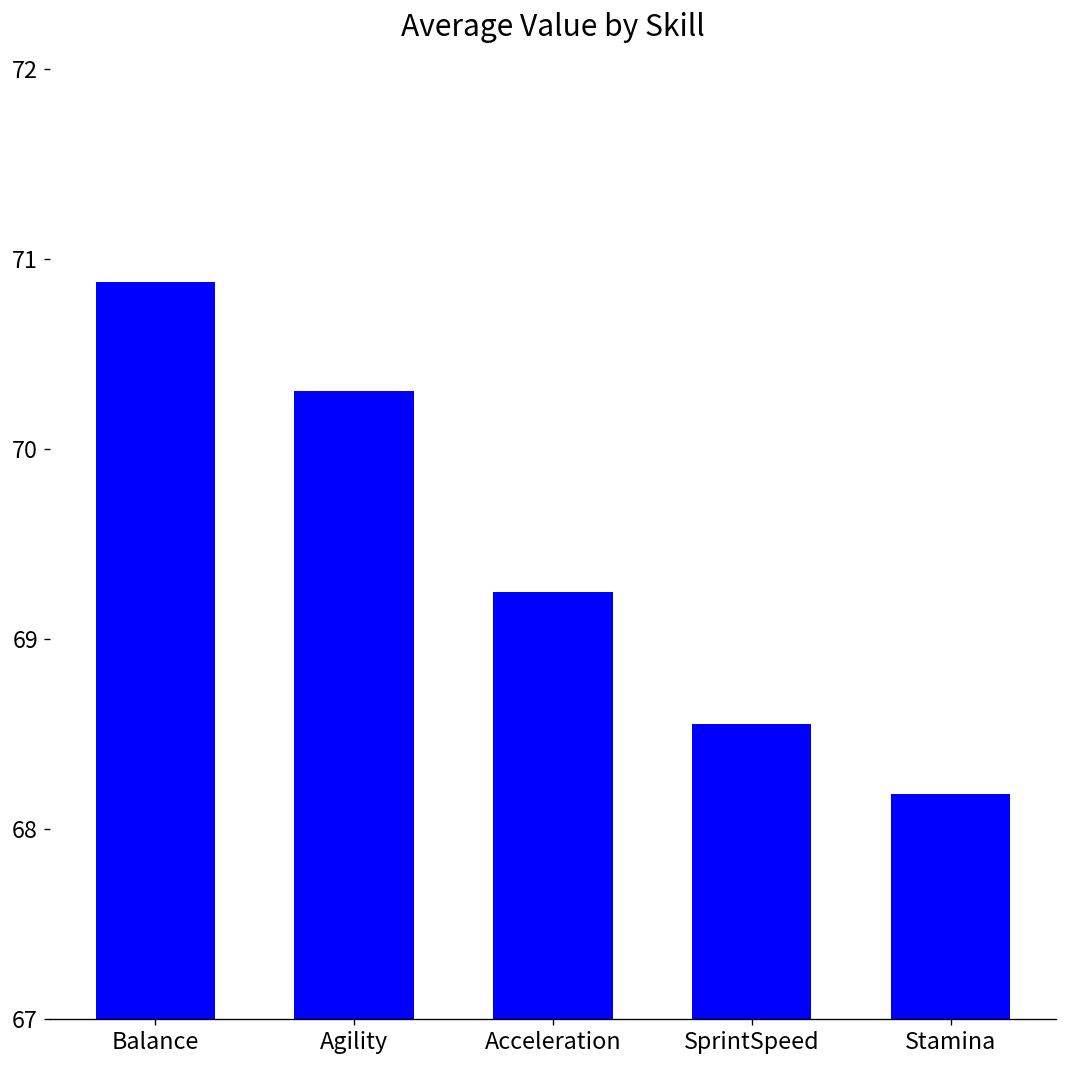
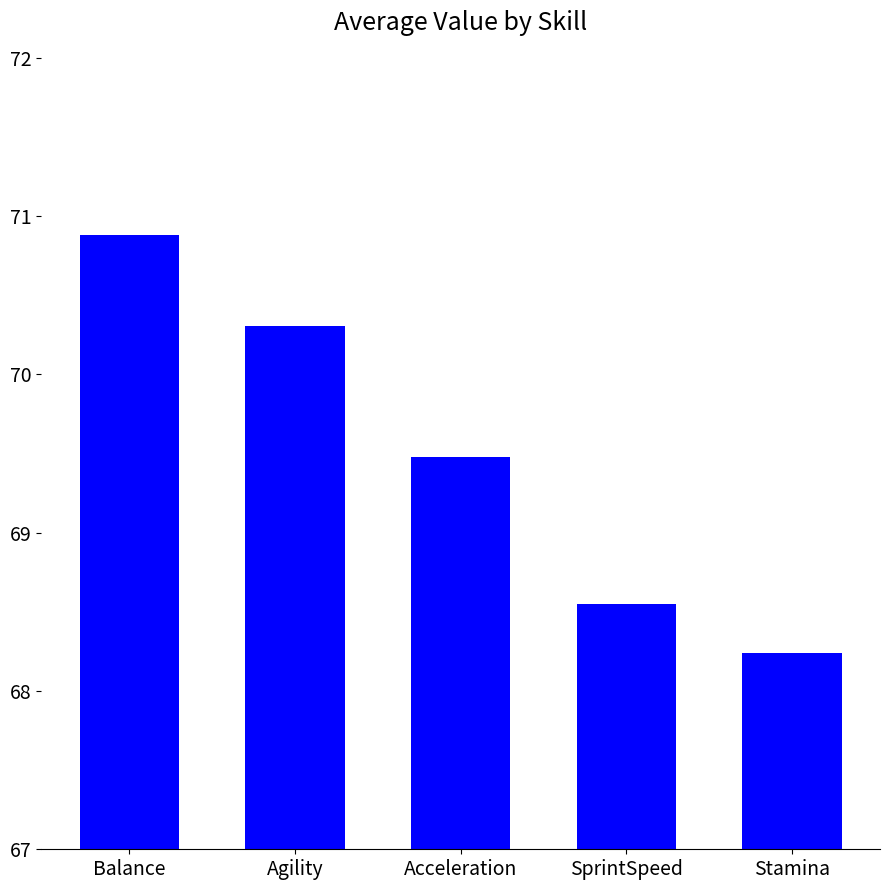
  {
    "Balance": 70.88,
    "Agility": 70.31,
-   "Acceleration": 69.25,
+   "Acceleration": 69.48,
    "SprintSpeed": 68.55,
-   "Stamina": 68.19
+   "Stamina": 68.24
  }
